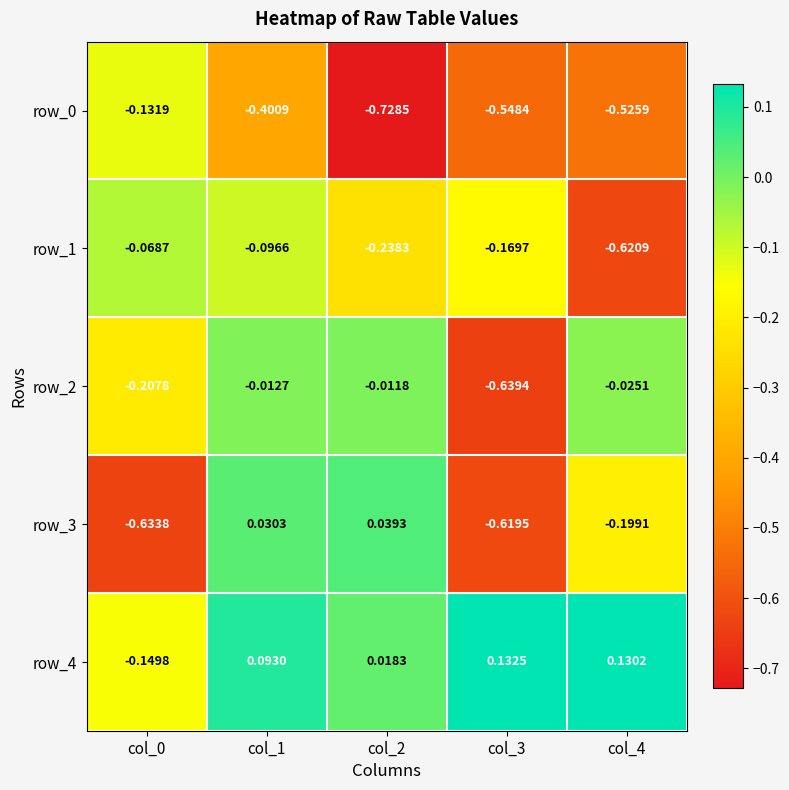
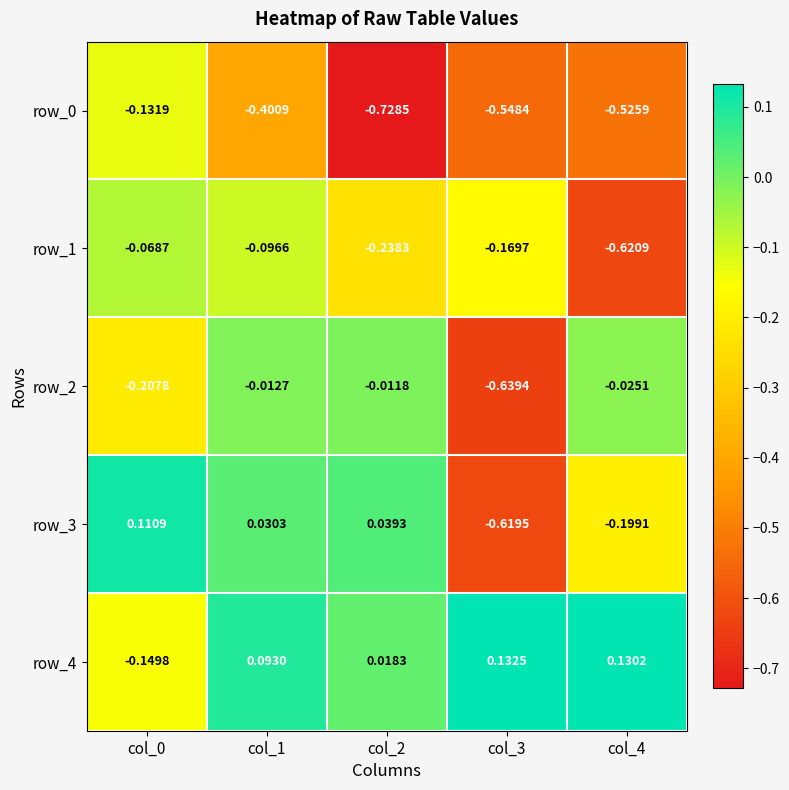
  {
    "row_0": {
      "col_0": -0.1319,
      "col_1": -0.4009,
      "col_2": -0.7285,
      "col_3": -0.5484,
      "col_4": -0.5259
    },
    "row_1": {
      "col_0": -0.0687,
      "col_1": -0.0966,
      "col_2": -0.2383,
      "col_3": -0.1697,
      "col_4": -0.6209
    },
    "row_2": {
      "col_0": -0.2078,
      "col_1": -0.0127,
      "col_2": -0.0118,
      "col_3": -0.6394,
      "col_4": -0.0251
    },
    "row_3": {
-     "col_0": -0.6338,
+     "col_0": 0.1109,
      "col_1": 0.0303,
      "col_2": 0.0393,
      "col_3": -0.6195,
      "col_4": -0.1991
    },
    "row_4": {
      "col_0": -0.1498,
      "col_1": 0.0930,
      "col_2": 0.0183,
      "col_3": 0.1325,
      "col_4": 0.1302
    }
  }
